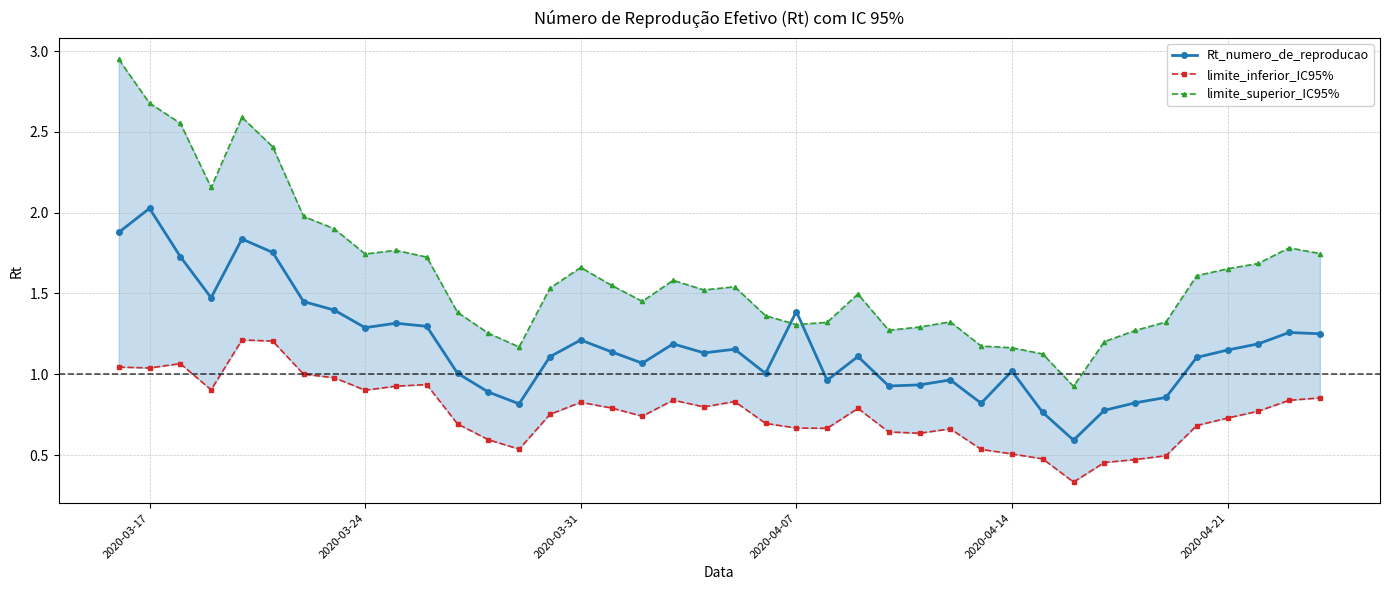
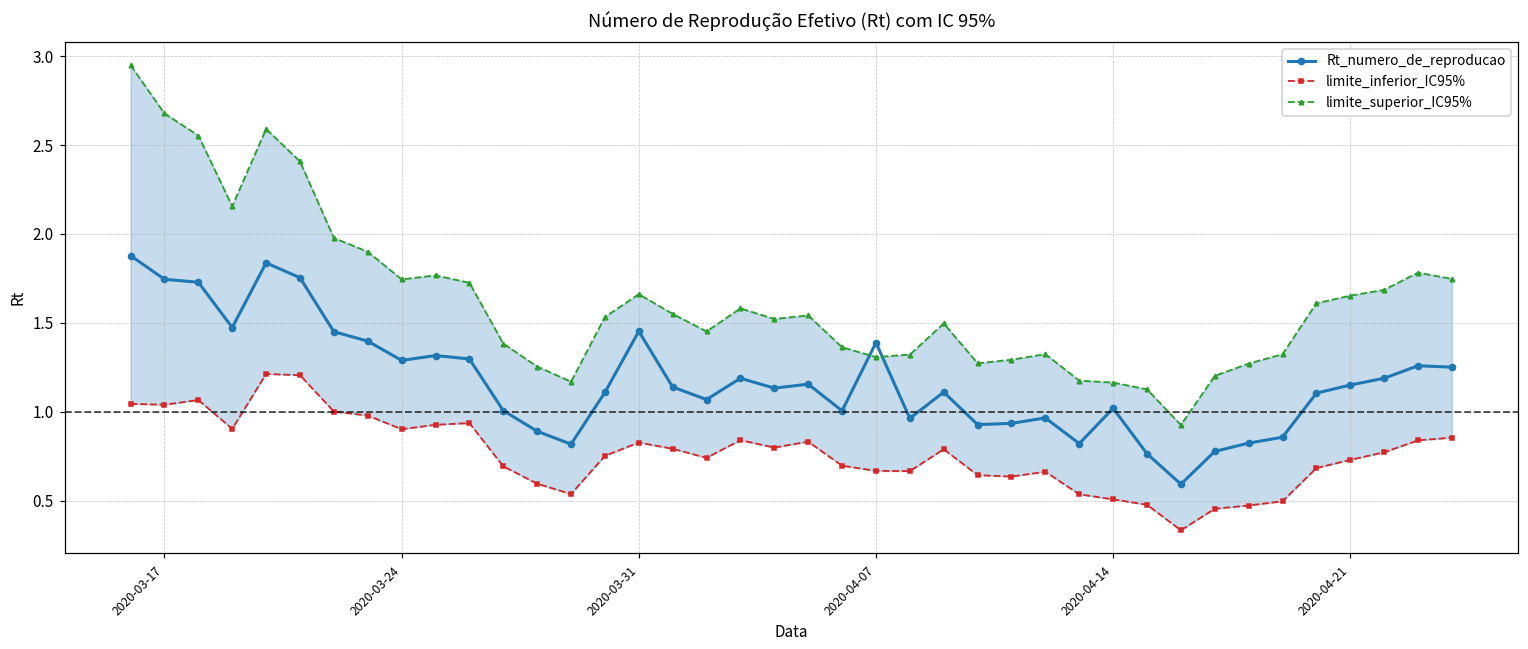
  {
    "Rt_numero_de_reproducao": {
-     "2020-03-17": 2.03,
+     "2020-03-17": 1.74,
      "2020-03-24": 1.29,
-     "2020-03-31": 1.21,
+     "2020-03-31": 1.45,
      "2020-04-07": 1.39,
      "2020-04-14": 1.02,
      "2020-04-21": 1.15
    },
    "limite_inferior_IC95%": {
      "2020-03-17": 1.04,
      "2020-03-24": 0.90,
      "2020-03-31": 0.83,
      "2020-04-07": 0.67,
      "2020-04-14": 0.51,
      "2020-04-21": 0.73
    },
    "limite_superior_IC95%": {
      "2020-03-17": 2.68,
      "2020-03-24": 1.74,
      "2020-03-31": 1.66,
      "2020-04-07": 1.31,
      "2020-04-14": 1.16,
      "2020-04-21": 1.65
    }
  }
